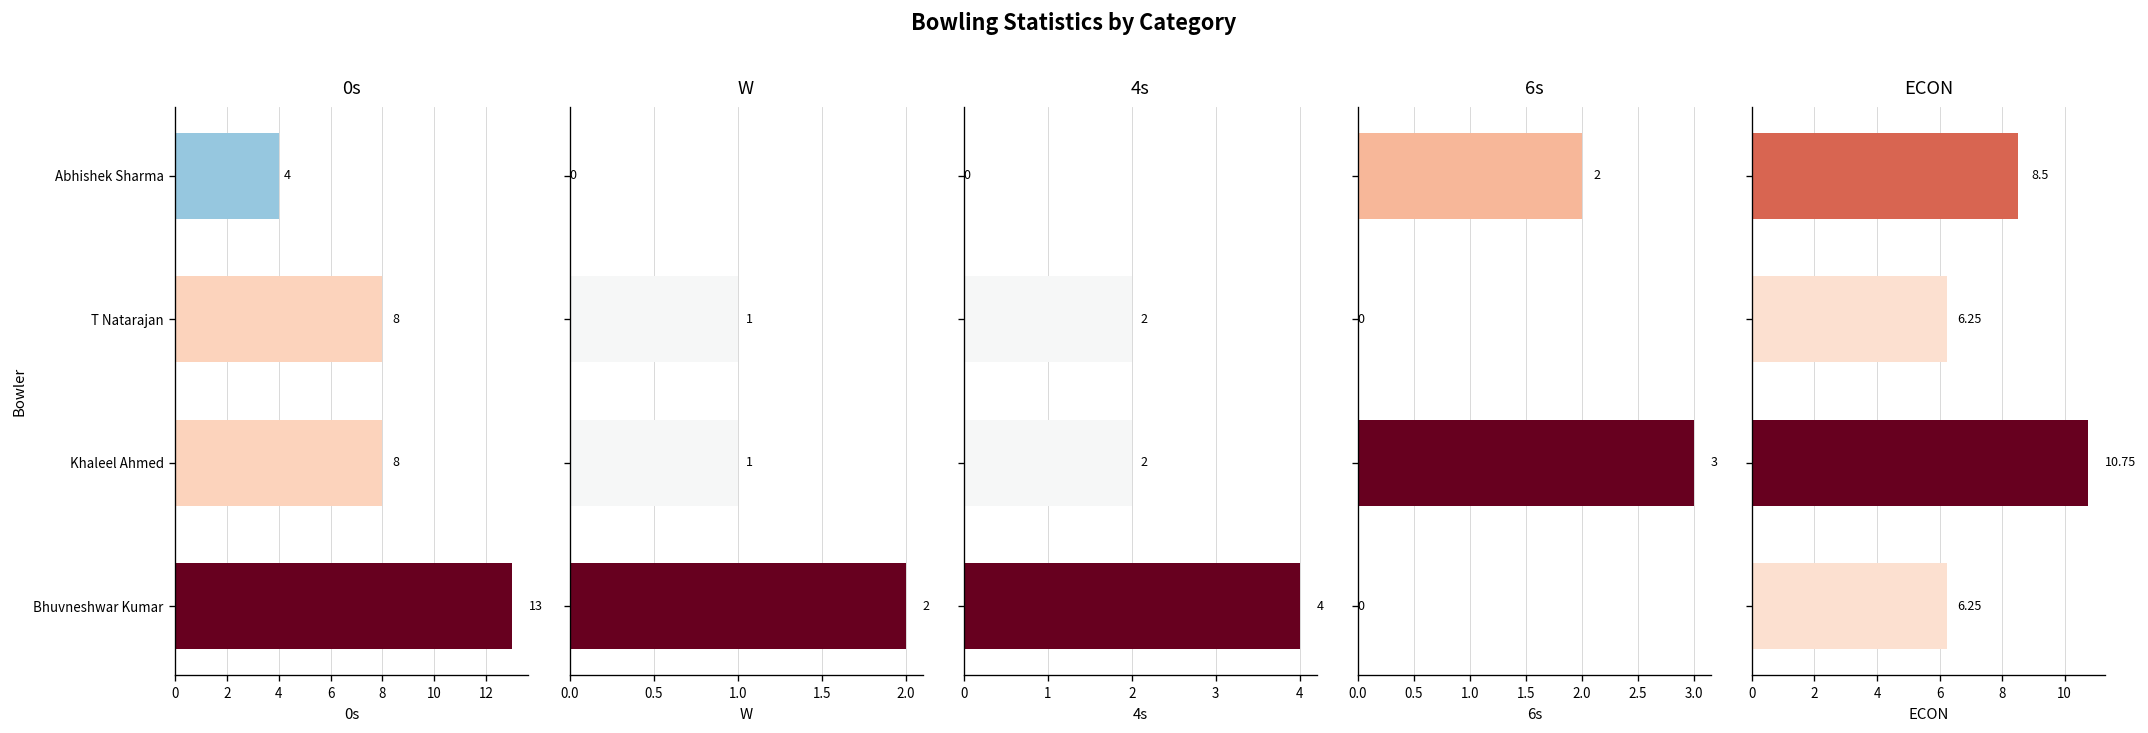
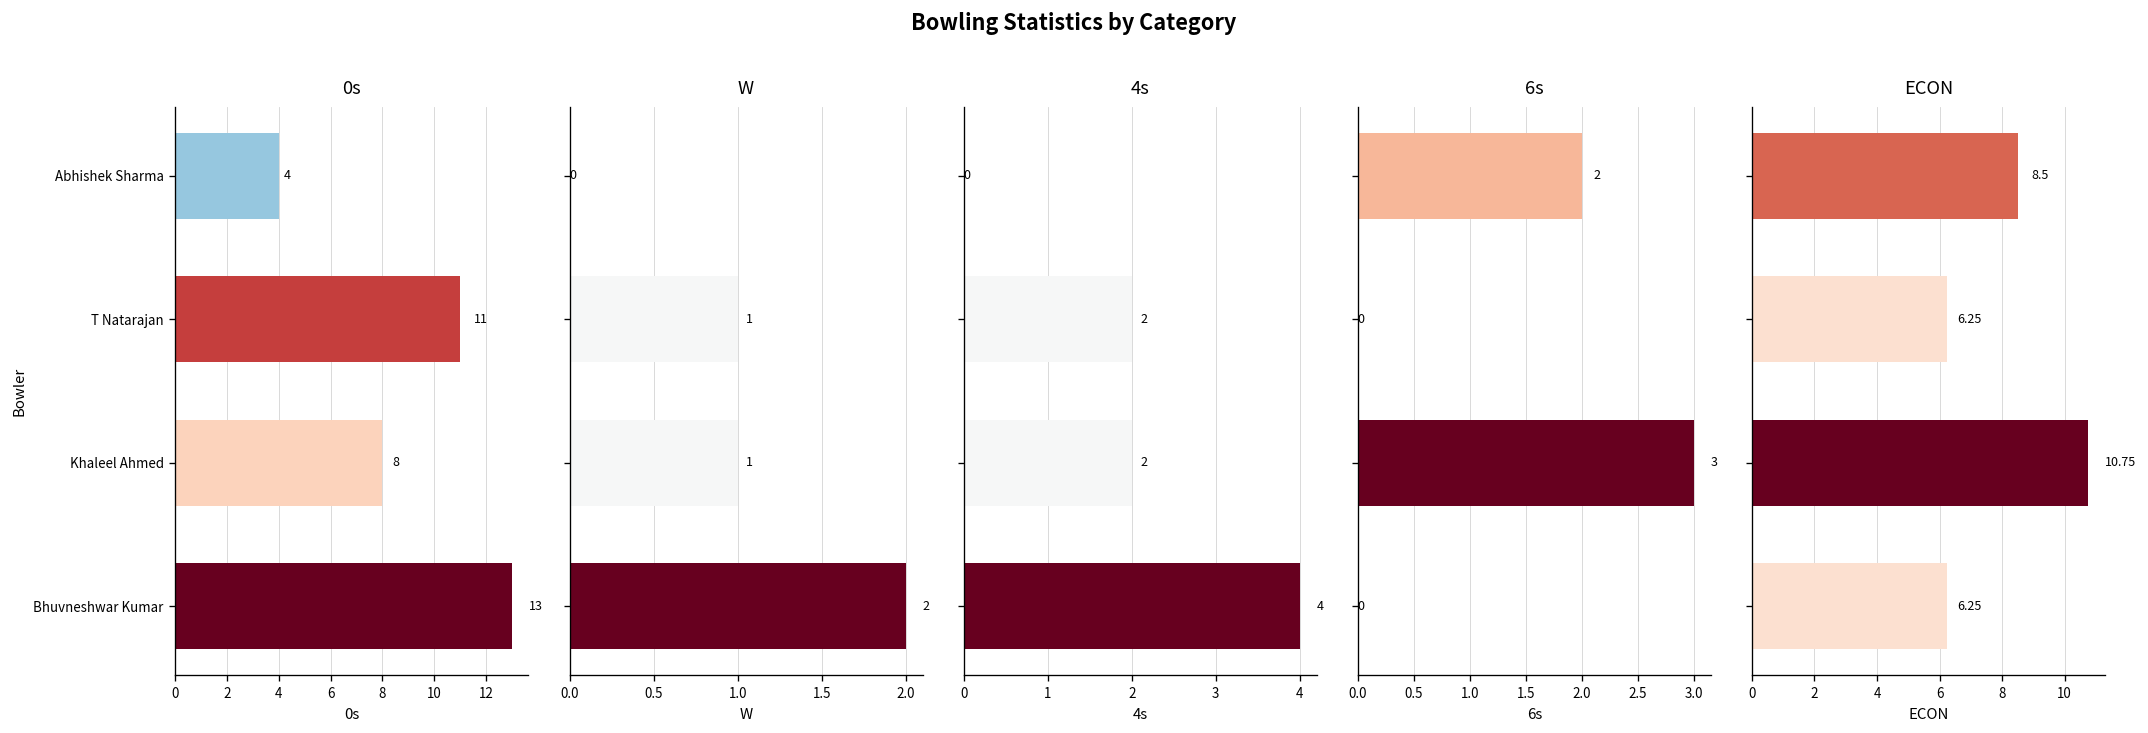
  {
    "0s": {
      "Abhishek Sharma": 4,
-     "T Natarajan": 8,
+     "T Natarajan": 11,
      "Khaleel Ahmed": 8,
      "Bhuvneshwar Kumar": 13
    }
  }
